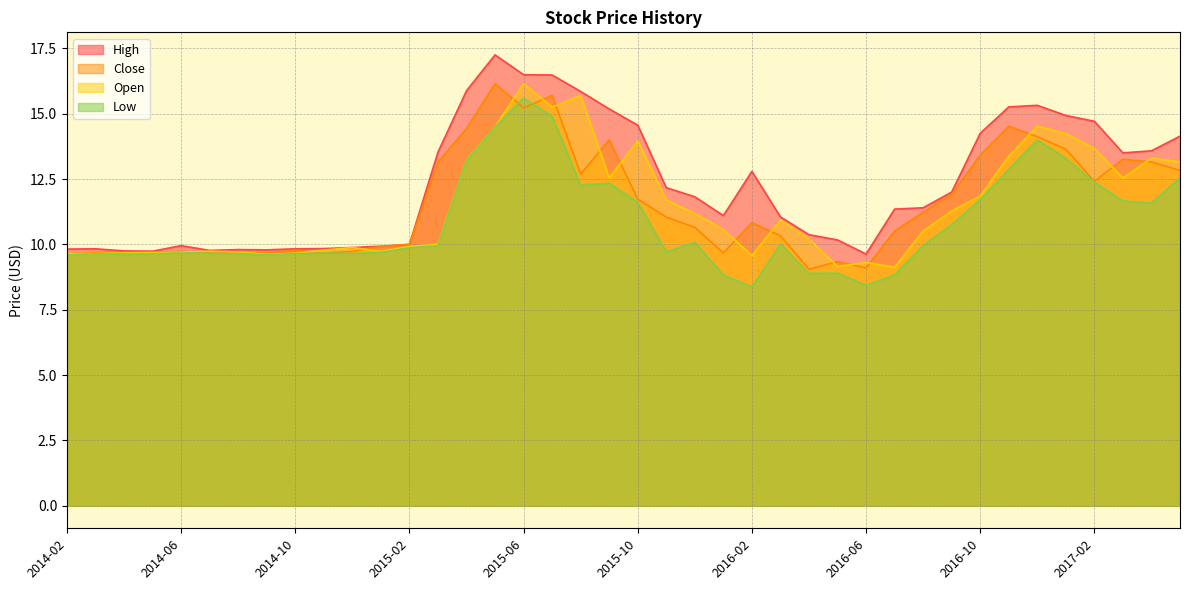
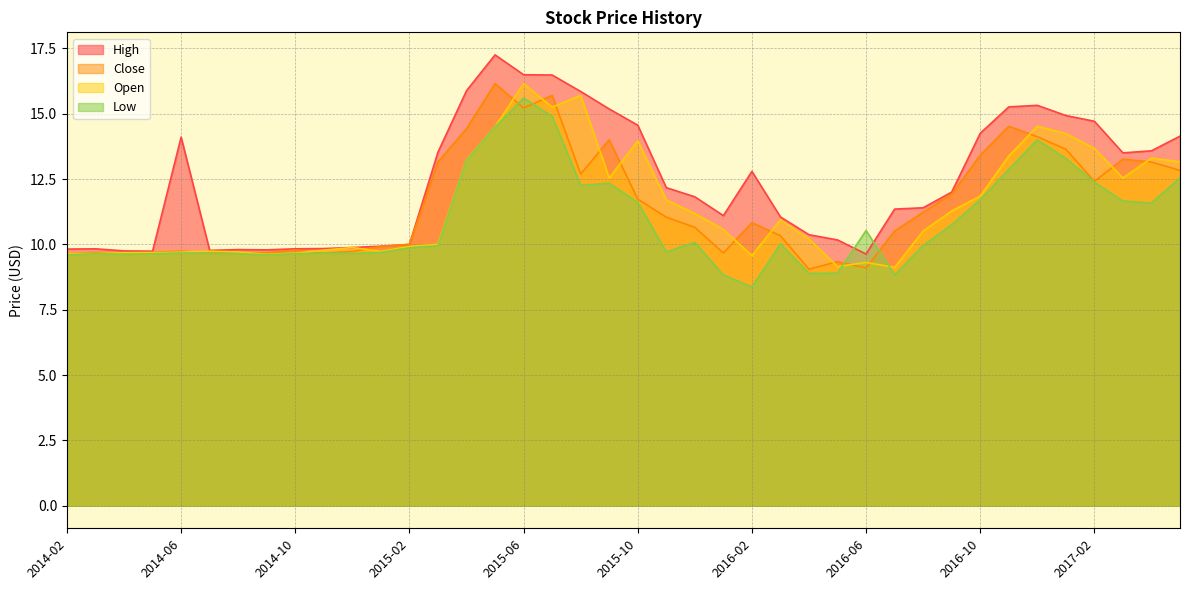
  {
    "High": {
      "2014-02": 9.8,
-     "2014-06": 9.9,
+     "2014-06": 14.1,
      "2015-06": 16.5,
      "2015-10": 14.6,
      "2016-02": 12.8,
      "2016-06": 9.6,
      "2016-10": 14.3,
      "2017-02": 14.7
    },
    "Low": {
      "2015-06": 15.6,
      "2015-10": 11.6,
      "2016-02": 8.4,
-     "2016-06": 8.4,
+     "2016-06": 10.5,
      "2016-10": 11.7
    }
  }
